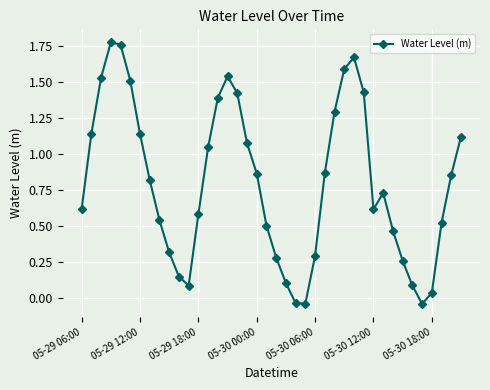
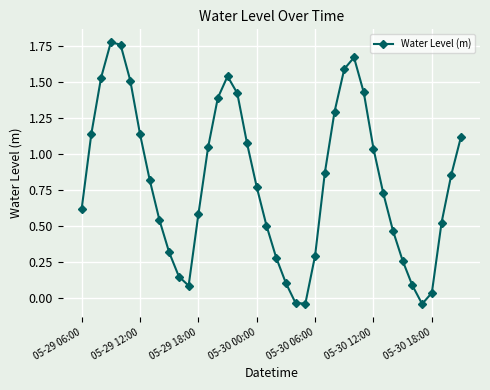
  {
    "05-29 06:00": 0.62,
    "05-29 12:00": 1.14,
    "05-29 18:00": 0.58,
-   "05-30 00:00": 0.87,
+   "05-30 00:00": 0.77,
    "05-30 06:00": 0.30,
-   "05-30 12:00": 0.62,
+   "05-30 12:00": 1.04,
    "05-30 18:00": 0.04
  }
